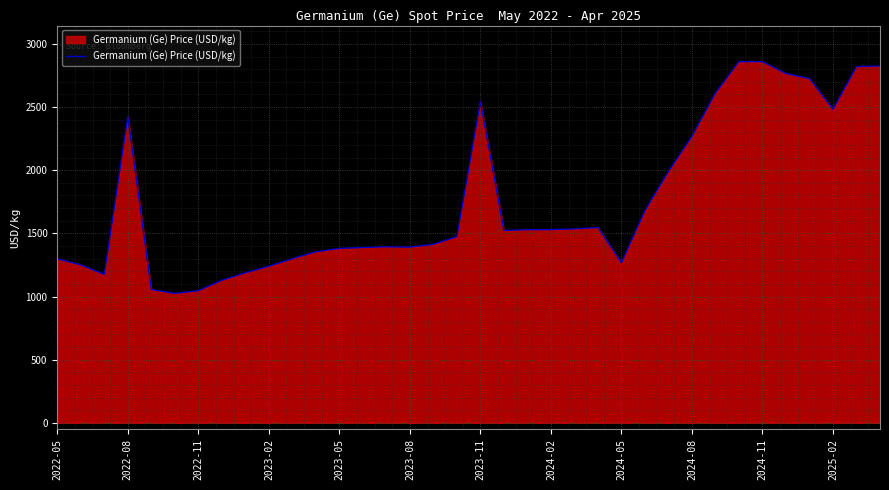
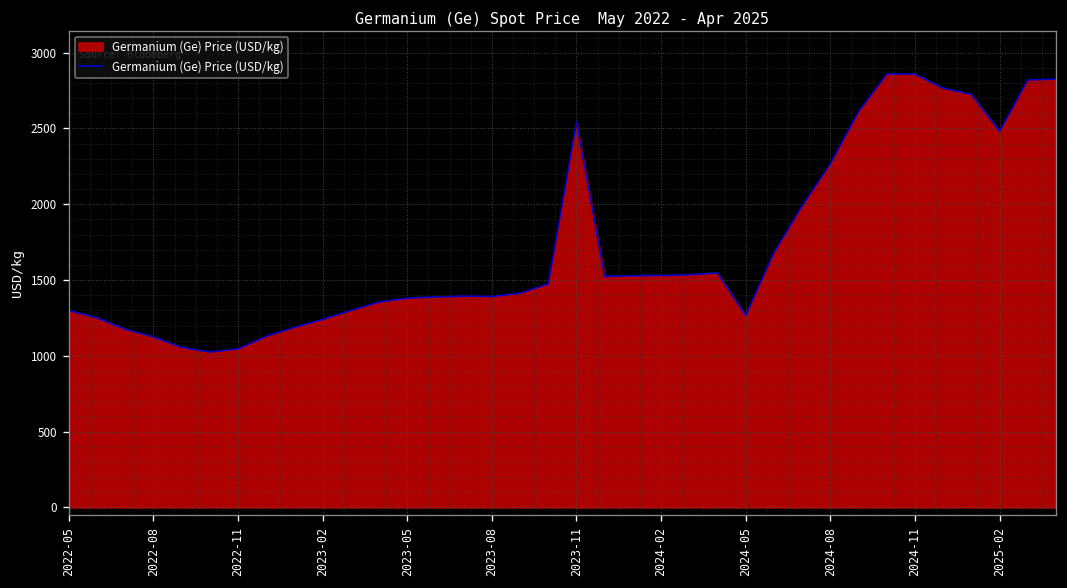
  {
    "2022-05": 1300,
-   "2022-08": 2420,
+   "2022-08": 1130,
    "2022-11": 1050,
    "2023-02": 1240,
    "2023-05": 1380,
    "2023-08": 1390,
    "2023-11": 2540,
    "2024-02": 1530,
    "2024-05": 1270,
    "2024-08": 2270,
    "2024-11": 2860,
    "2025-02": 2480
  }
